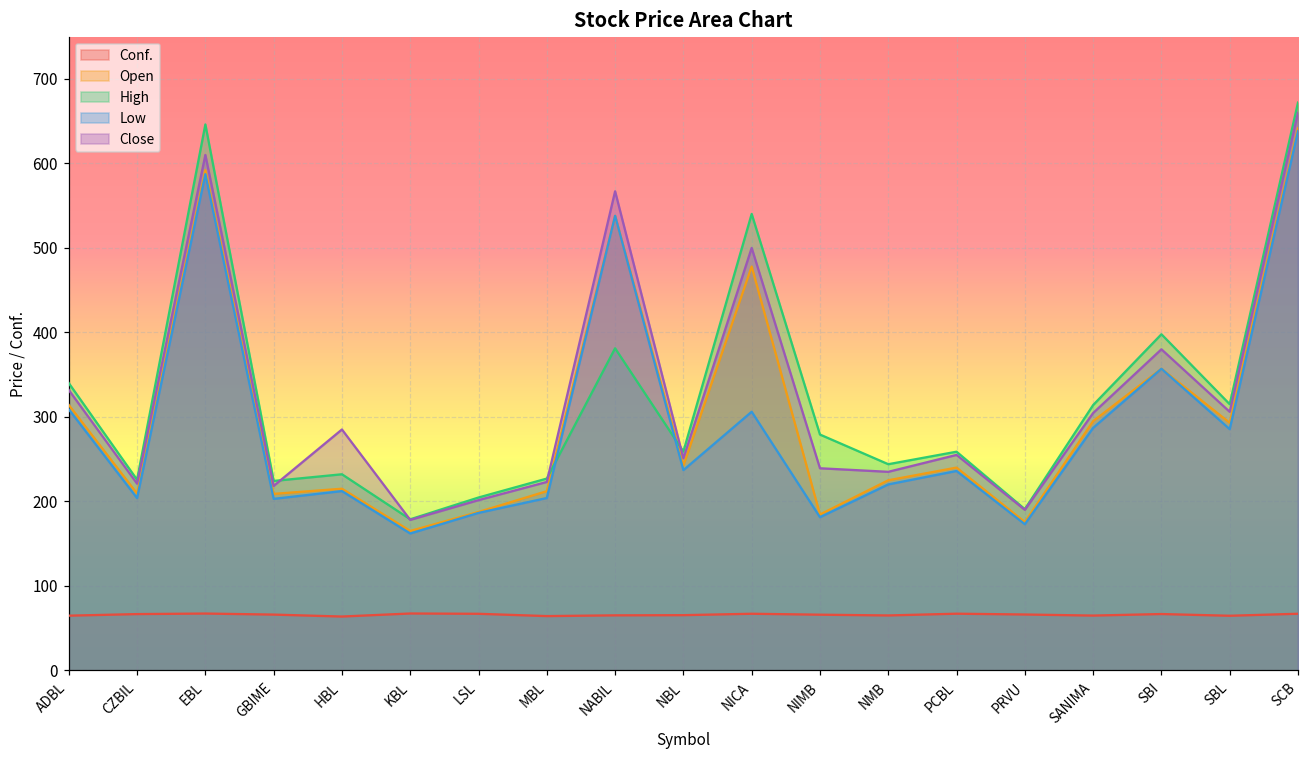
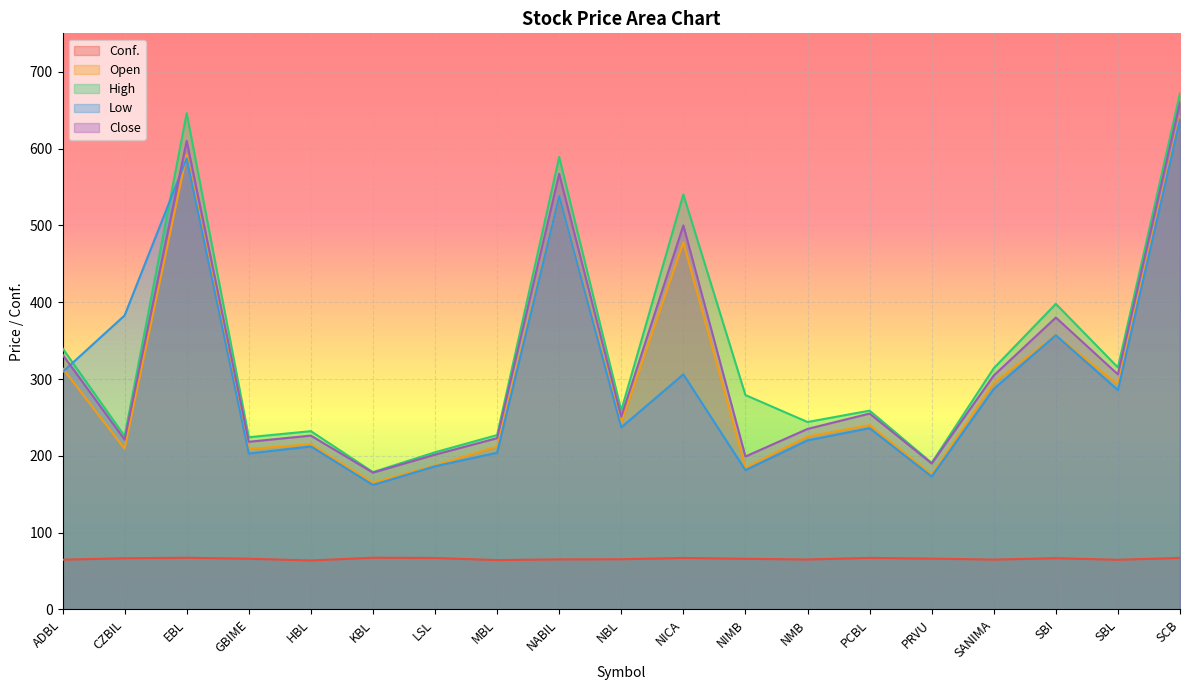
  {
    "High": {
      "ADBL": 340,
      "CZBIL": 230,
      "EBL": 650,
      "GBIME": 220,
      "HBL": 230,
      "MBL": 230,
-     "NABIL": 380,
+     "NABIL": 590,
      "NBL": 260,
      "NICA": 540,
      "NIMB": 280,
      "NMB": 240,
      "PCBL": 260,
      "SANIMA": 310,
      "SBI": 400,
      "SBL": 320,
      "SCB": 670
    },
    "Low": {
      "ADBL": 310,
-     "CZBIL": 200,
+     "CZBIL": 380,
      "EBL": 590,
      "GBIME": 200,
      "MBL": 200,
      "NBL": 240,
      "NICA": 310,
      "NMB": 220,
      "PCBL": 240,
      "SANIMA": 290,
      "SBL": 290,
      "SCB": 640
    },
    "Close": {
      "ADBL": 330,
      "CZBIL": 220,
      "EBL": 610,
      "GBIME": 220,
-     "HBL": 290,
+     "HBL": 230,
      "MBL": 220,
      "NABIL": 570,
      "NBL": 250,
      "NICA": 500,
-     "NIMB": 240,
+     "NIMB": 200,
      "NMB": 240,
      "PCBL": 260,
      "SANIMA": 300,
      "SBI": 380,
      "SBL": 310,
      "SCB": 660
    }
  }
